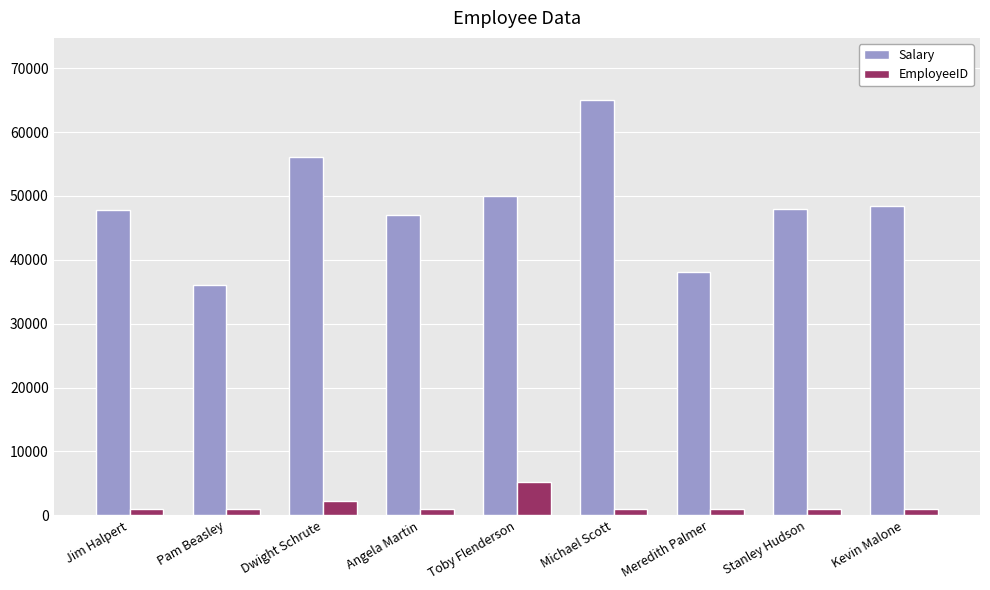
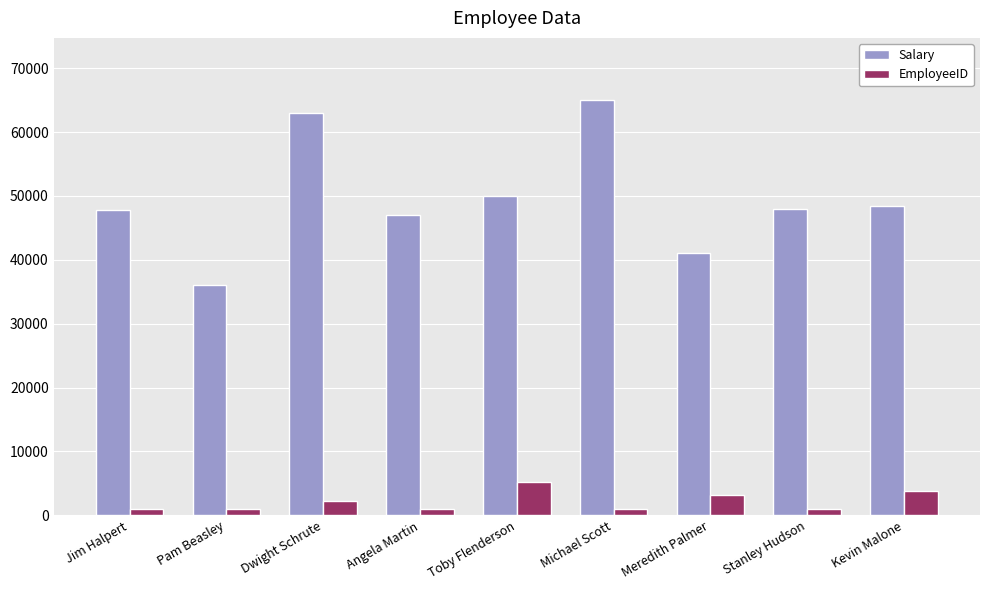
  {
    "Salary": {
      "Jim Halpert": 48000,
      "Pam Beasley": 36000,
-     "Dwight Schrute": 56000,
+     "Dwight Schrute": 63000,
      "Angela Martin": 47000,
      "Toby Flenderson": 50000,
      "Michael Scott": 65000,
-     "Meredith Palmer": 38000,
+     "Meredith Palmer": 41000,
      "Stanley Hudson": 48000,
      "Kevin Malone": 48000
    },
    "EmployeeID": {
      "Jim Halpert": 1000,
      "Pam Beasley": 1000,
      "Dwight Schrute": 2000,
      "Angela Martin": 1000,
      "Toby Flenderson": 5000,
      "Michael Scott": 1000,
-     "Meredith Palmer": 1000,
+     "Meredith Palmer": 3000,
      "Stanley Hudson": 1000,
-     "Kevin Malone": 1000
+     "Kevin Malone": 4000
    }
  }
